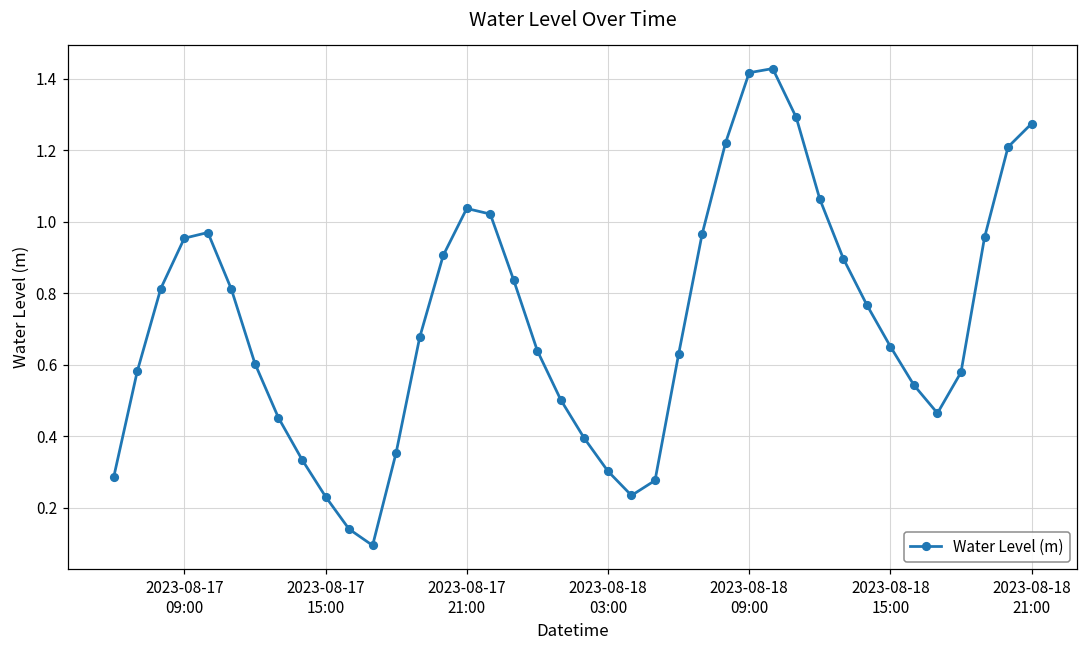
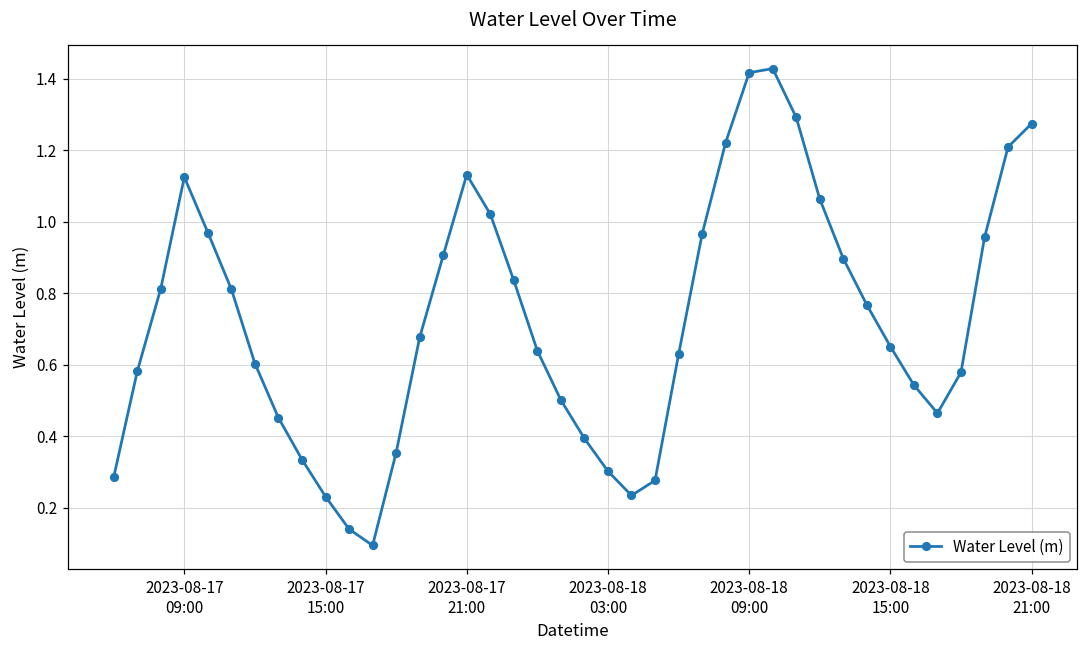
  {
-   "2023-08-17 09:00": 0.95,
+   "2023-08-17 09:00": 1.12,
    "2023-08-17 15:00": 0.23,
-   "2023-08-17 21:00": 1.04,
+   "2023-08-17 21:00": 1.13,
    "2023-08-18 03:00": 0.30,
    "2023-08-18 09:00": 1.42,
    "2023-08-18 15:00": 0.65,
    "2023-08-18 21:00": 1.27
  }
